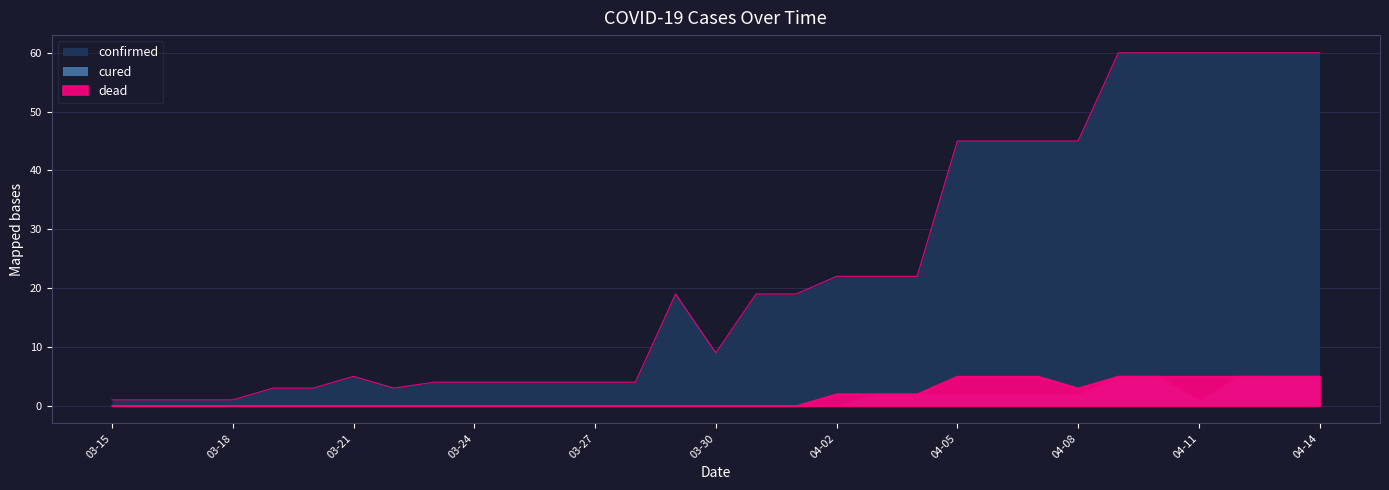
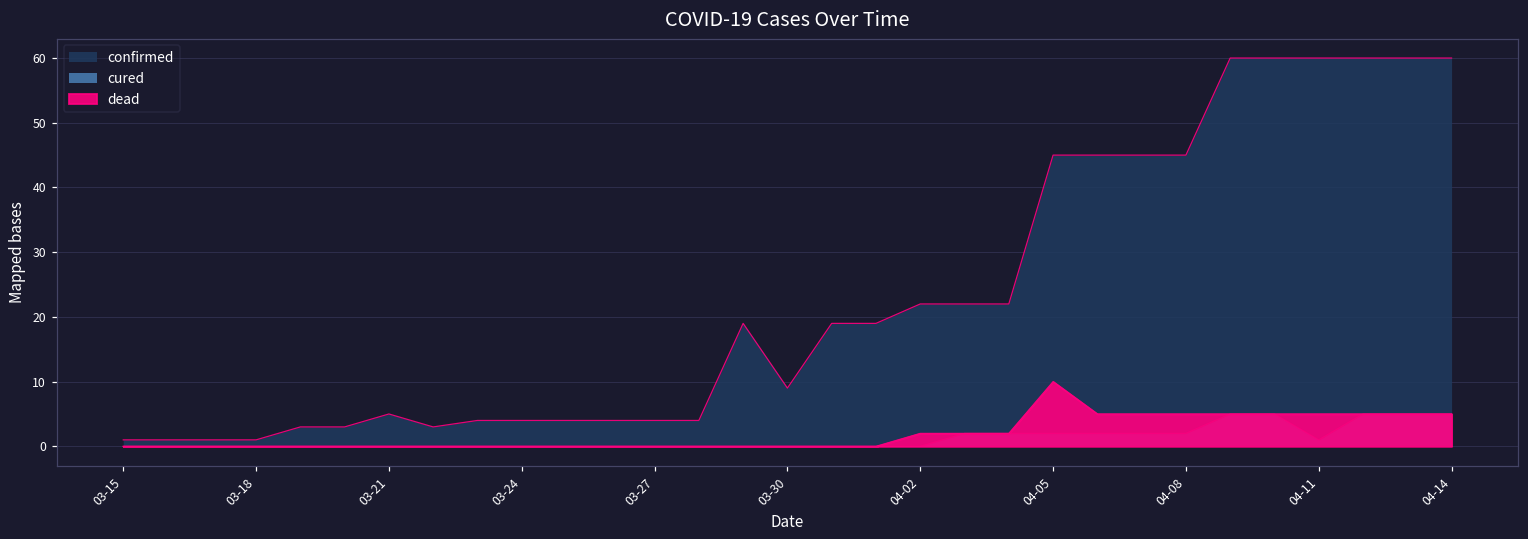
  {
    "confirmed": {
      "03-15": 1,
      "03-18": 1,
      "03-21": 5,
      "03-24": 4,
      "03-27": 4,
      "03-30": 9,
      "04-02": 22,
      "04-05": 45,
      "04-08": 45,
      "04-11": 60,
      "04-14": 60
    },
    "cured": {
      "04-02": 0,
      "04-05": 2,
      "04-08": 2,
      "04-11": 1
    },
    "dead": {
      "04-02": 2,
-     "04-05": 5,
-     "04-08": 3,
+     "04-05": 10,
+     "04-08": 5,
      "04-11": 5
    }
  }
